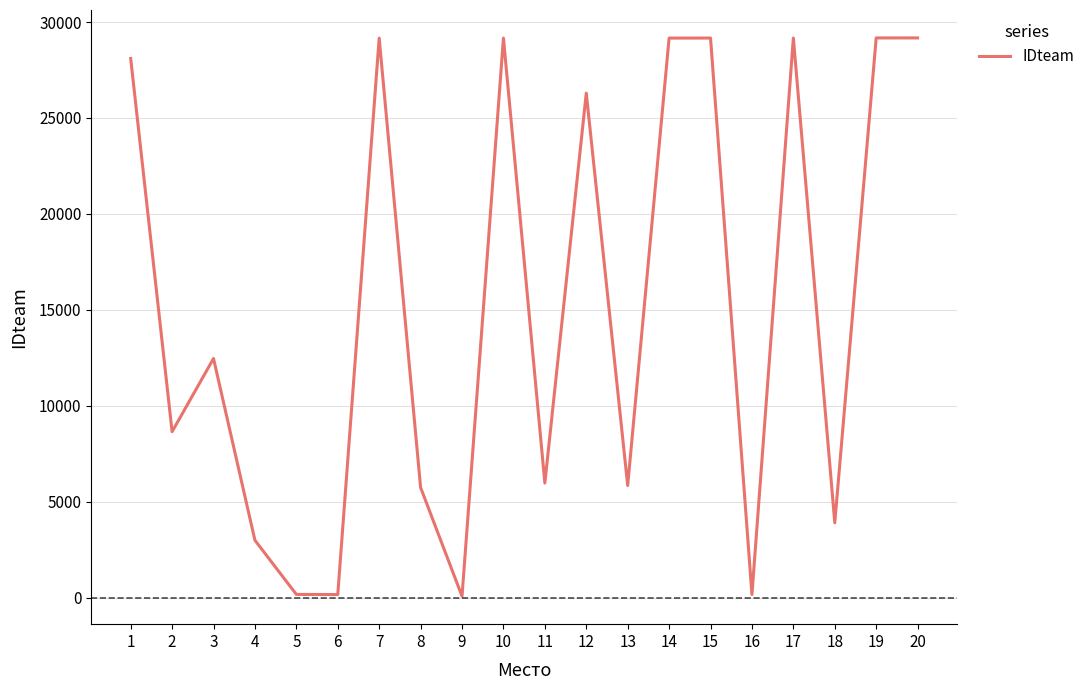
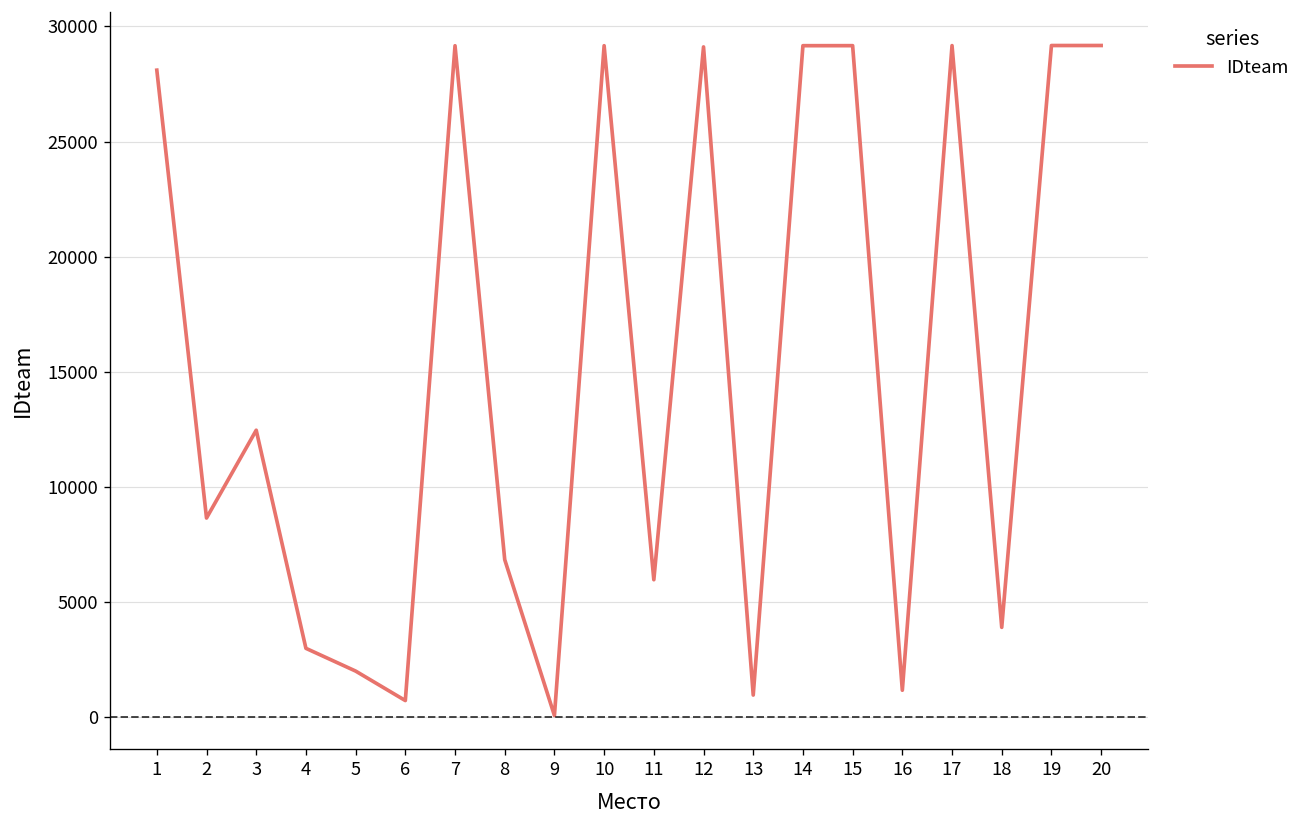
  {
    "1": 28100,
    "2": 8700,
    "3": 12500,
    "4": 3000,
-   "5": 200,
-   "6": 200,
+   "5": 2000,
+   "6": 700,
    "7": 29200,
-   "8": 5700,
+   "8": 6800,
    "9": 100,
    "10": 29200,
    "11": 6000,
-   "12": 26300,
-   "13": 5900,
+   "12": 29100,
+   "13": 1000,
    "14": 29200,
    "15": 29200,
-   "16": 200,
+   "16": 1200,
    "17": 29200,
    "18": 3900,
    "19": 29200,
    "20": 29200
  }
